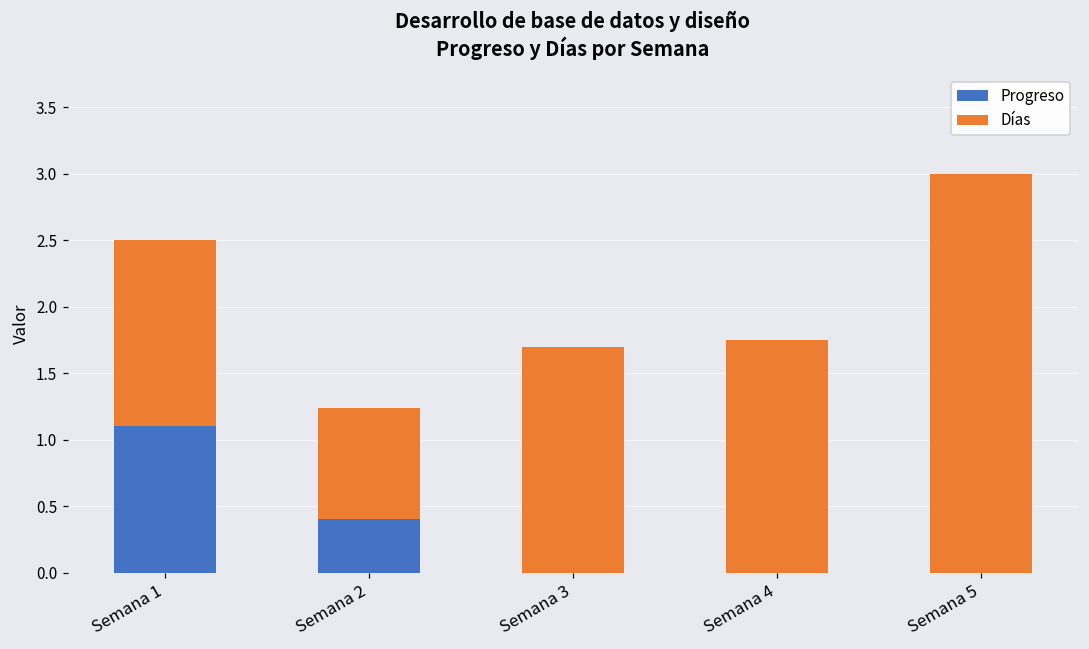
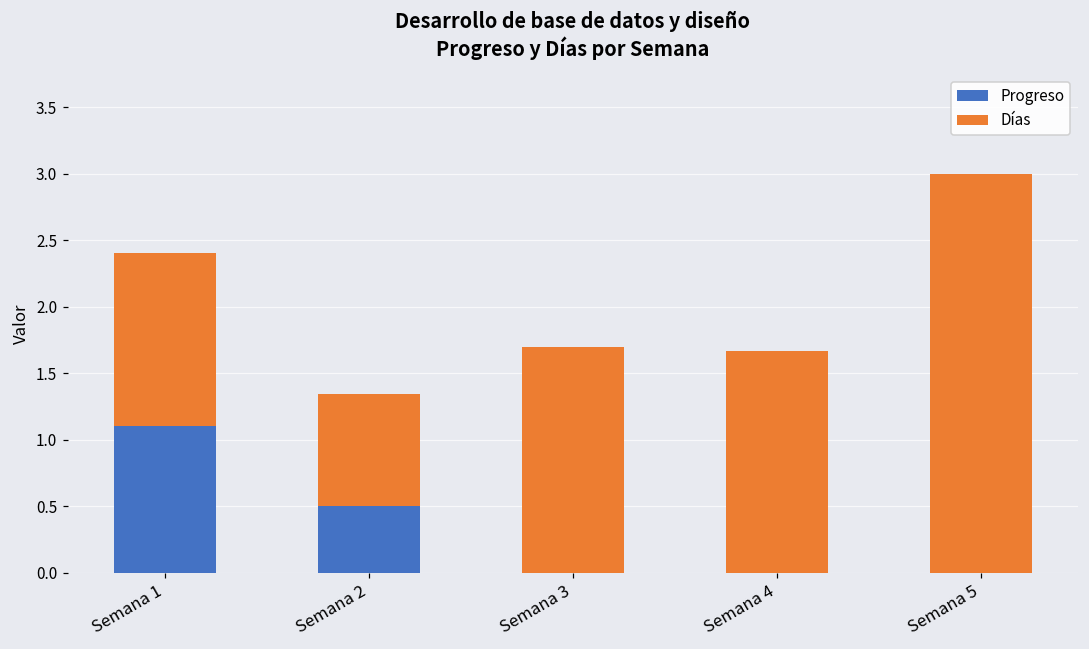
  {
    "Progreso": {
      "Semana 1": 1.1,
-     "Semana 2": 0.4,
+     "Semana 2": 0.5,
      "Semana 3": 0.0,
      "Semana 4": 0.0,
      "Semana 5": 0.0
    },
    "Días": {
-     "Semana 1": 1.4,
+     "Semana 1": 1.3,
      "Semana 2": 0.84,
      "Semana 3": 1.70,
-     "Semana 4": 1.75,
+     "Semana 4": 1.67,
      "Semana 5": 3.00
    }
  }
